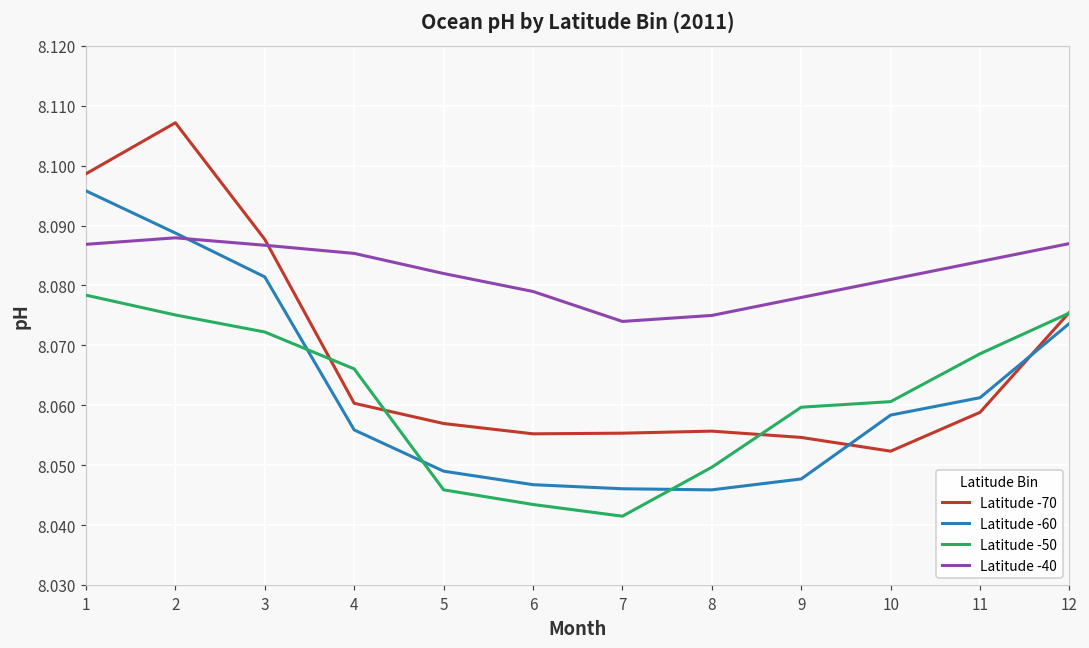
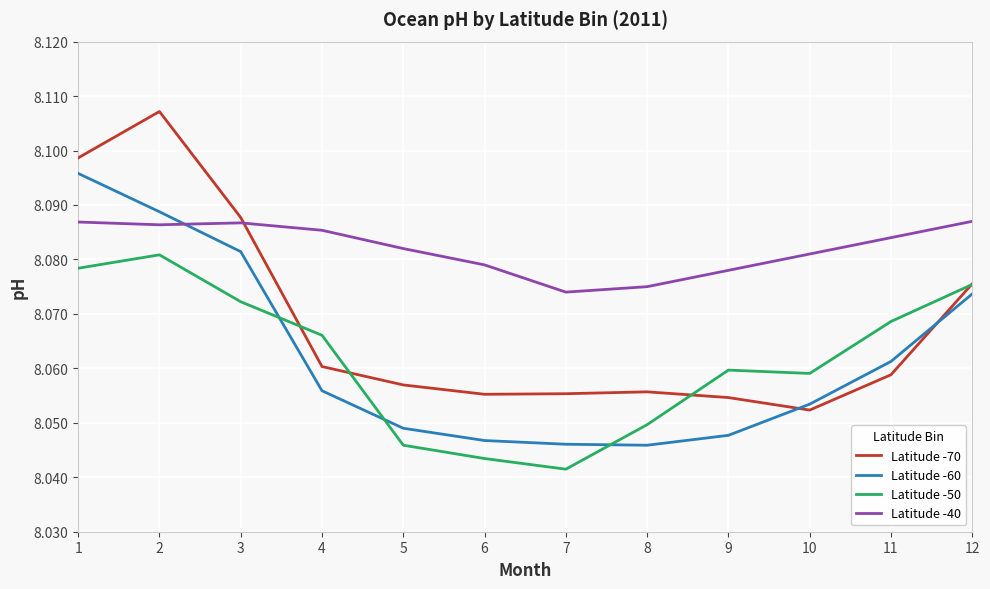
  {
    "Latitude -70": {
      "1": 8.099,
      "2": 8.107,
      "3": 8.088,
      "4": 8.060,
      "5": 8.057,
      "6": 8.055,
      "7": 8.055,
      "8": 8.056,
      "9": 8.055,
      "10": 8.052,
      "11": 8.059
    },
    "Latitude -60": {
      "1": 8.096,
      "2": 8.089,
      "3": 8.081,
      "4": 8.056,
      "5": 8.049,
      "6": 8.047,
      "7": 8.046,
      "8": 8.046,
      "9": 8.048,
-     "10": 8.058,
+     "10": 8.053,
      "11": 8.061,
      "12": 8.074
    },
    "Latitude -50": {
      "1": 8.078,
-     "2": 8.075,
+     "2": 8.081,
      "3": 8.072,
      "4": 8.066,
      "5": 8.046,
      "6": 8.043,
      "7": 8.041,
      "8": 8.050,
      "9": 8.060,
-     "10": 8.061,
+     "10": 8.059,
      "11": 8.069
    },
    "Latitude -40": {
      "1": 8.087,
-     "2": 8.088,
+     "2": 8.086,
      "3": 8.087,
      "4": 8.085,
      "5": 8.082,
      "6": 8.079,
      "7": 8.074,
      "8": 8.075,
      "9": 8.078,
      "10": 8.081,
      "11": 8.084,
      "12": 8.087
    }
  }
